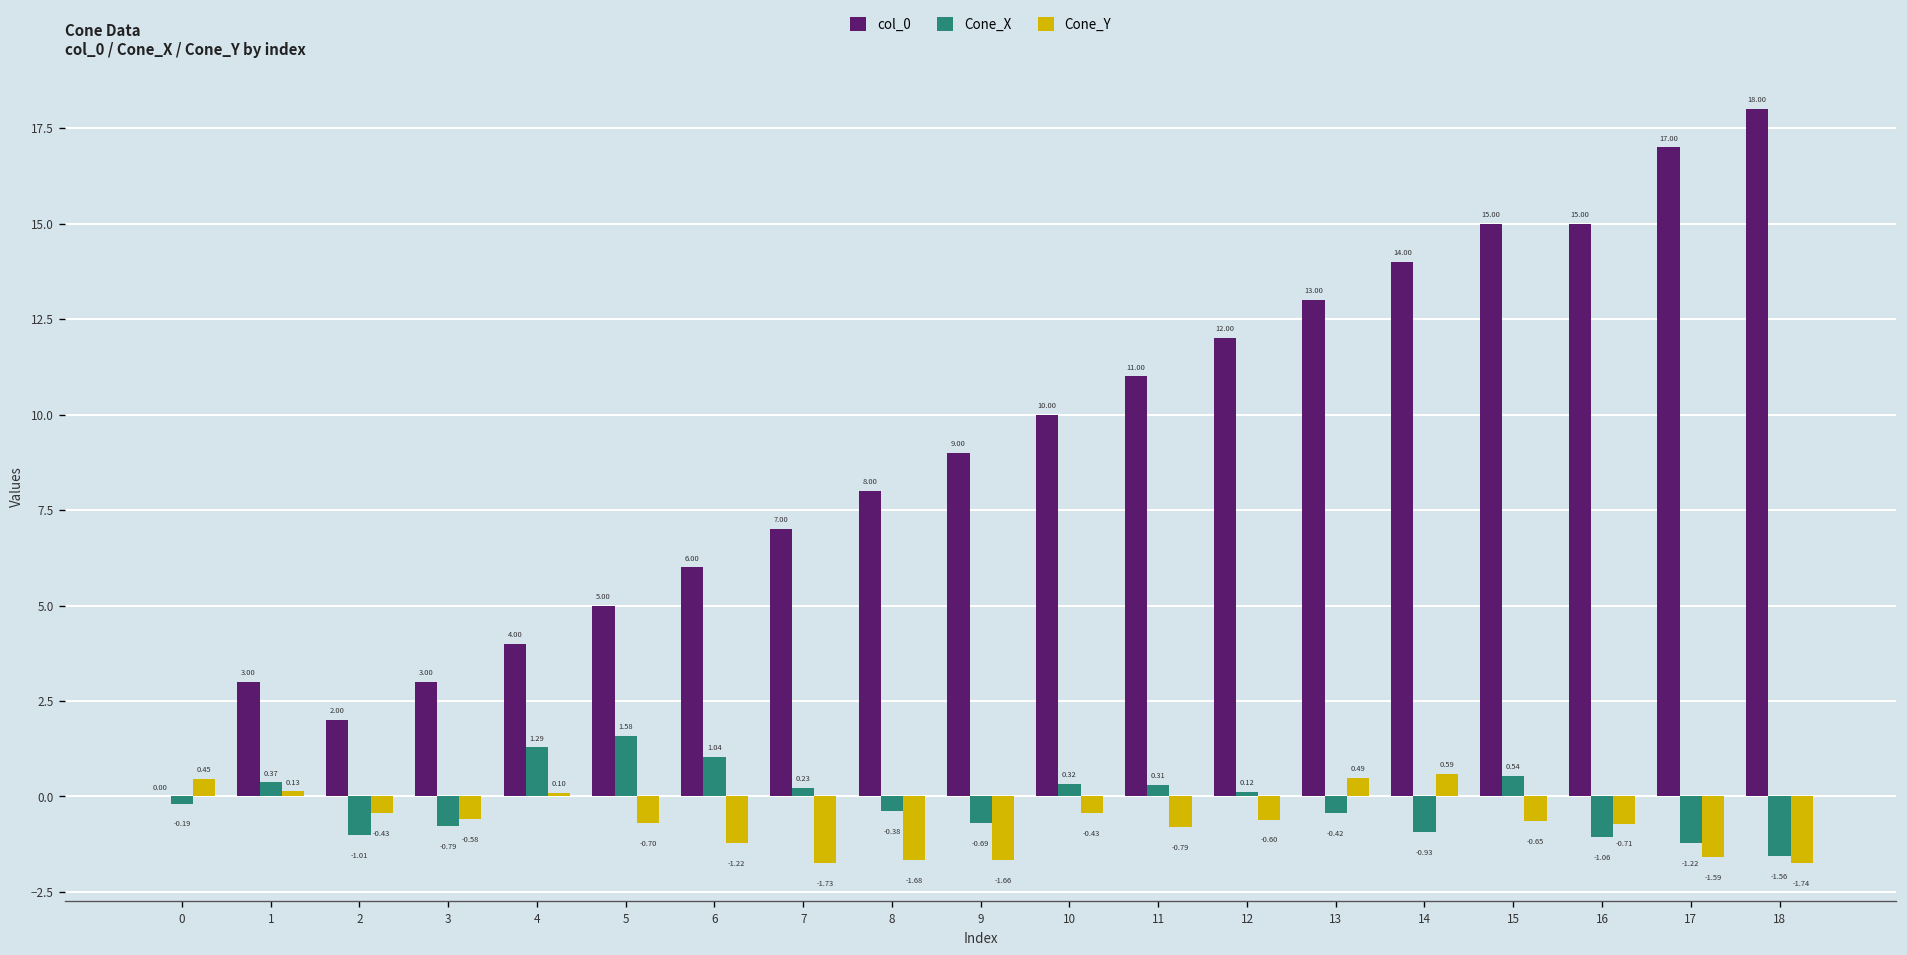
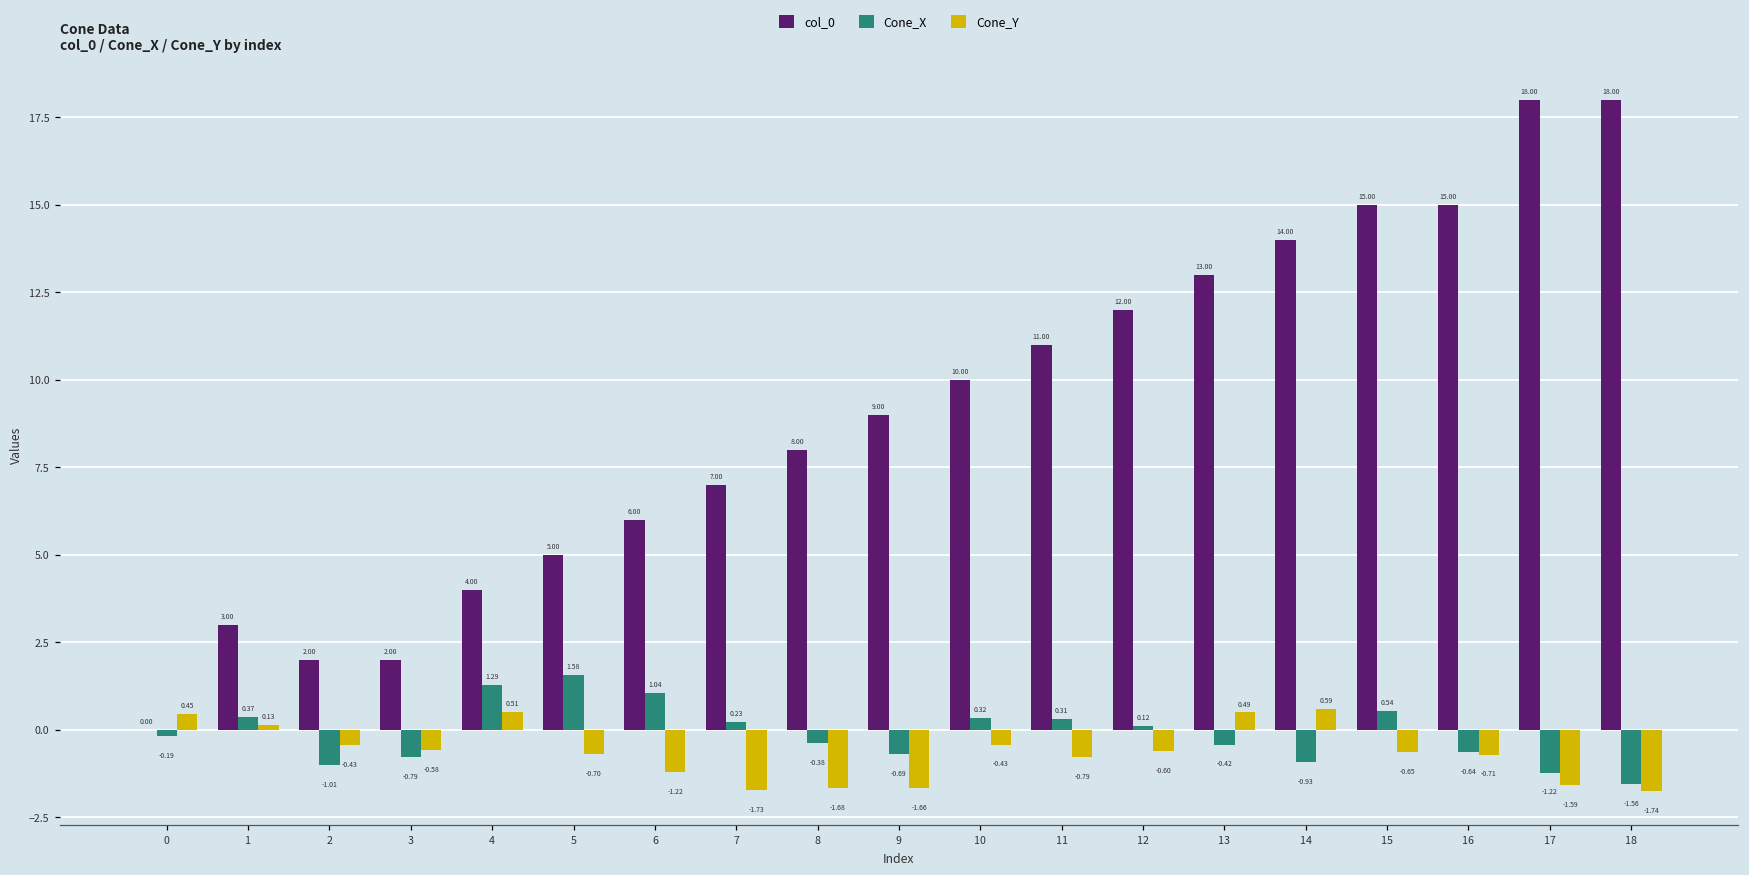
  {
    "col_0": {
      "0": 0.00,
      "1": 3.00,
      "2": 2.00,
-     "3": 3.00,
+     "3": 2.00,
      "4": 4.00,
      "5": 5.00,
      "6": 6.00,
      "7": 7.00,
      "8": 8.00,
      "9": 9.00,
      "10": 10.00,
      "11": 11.00,
      "12": 12.00,
      "13": 13.00,
      "14": 14.00,
      "15": 15.00,
      "16": 15.00,
-     "17": 17.00,
+     "17": 18.00,
      "18": 18.00
    },
    "Cone_X": {
      "0": -0.19,
      "1": 0.37,
      "2": -1.01,
      "3": -0.79,
      "4": 1.29,
      "5": 1.58,
      "6": 1.04,
      "7": 0.23,
      "8": -0.38,
      "9": -0.69,
      "10": 0.32,
      "11": 0.31,
      "12": 0.12,
      "13": -0.42,
      "14": -0.93,
      "15": 0.54,
-     "16": -1.06,
+     "16": -0.64,
      "17": -1.22,
      "18": -1.56
    },
    "Cone_Y": {
      "0": 0.45,
      "1": 0.13,
      "2": -0.43,
      "3": -0.58,
-     "4": 0.10,
+     "4": 0.51,
      "5": -0.70,
      "6": -1.22,
      "7": -1.73,
      "8": -1.68,
      "9": -1.66,
      "10": -0.43,
      "11": -0.79,
      "12": -0.60,
      "13": 0.49,
      "14": 0.59,
      "15": -0.65,
      "16": -0.71,
      "17": -1.59,
      "18": -1.74
    }
  }
